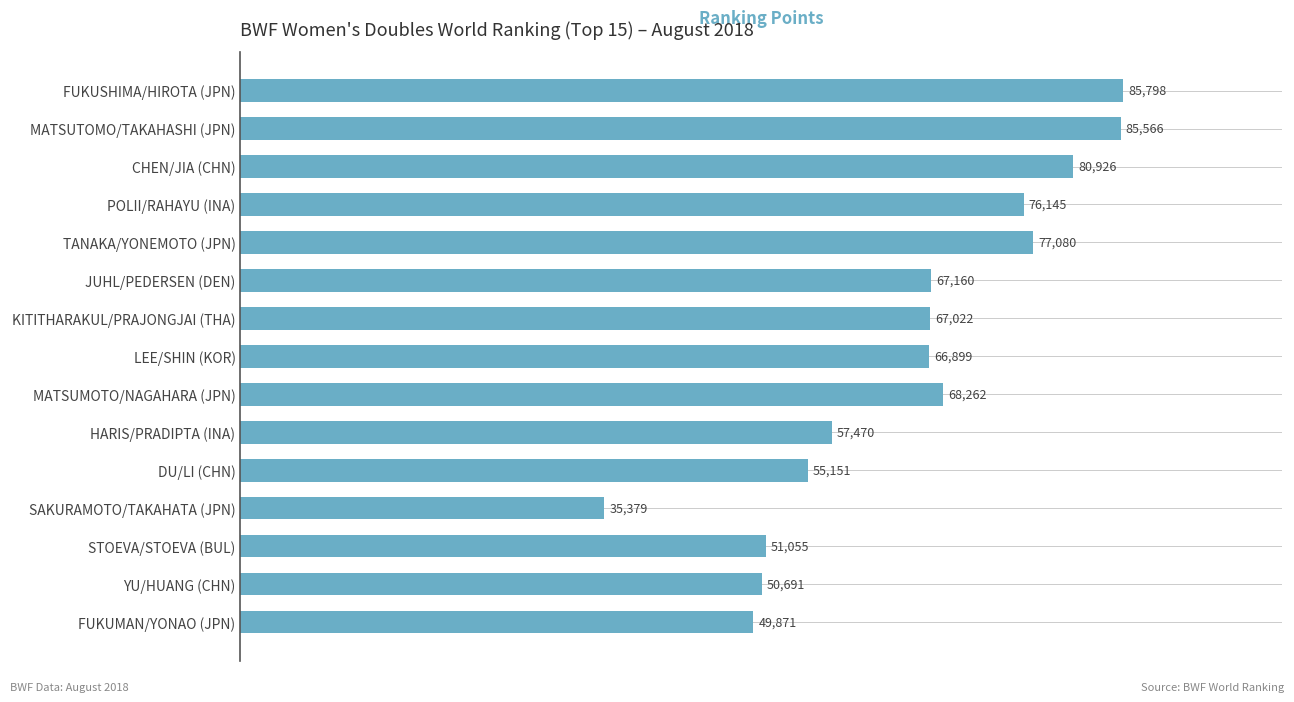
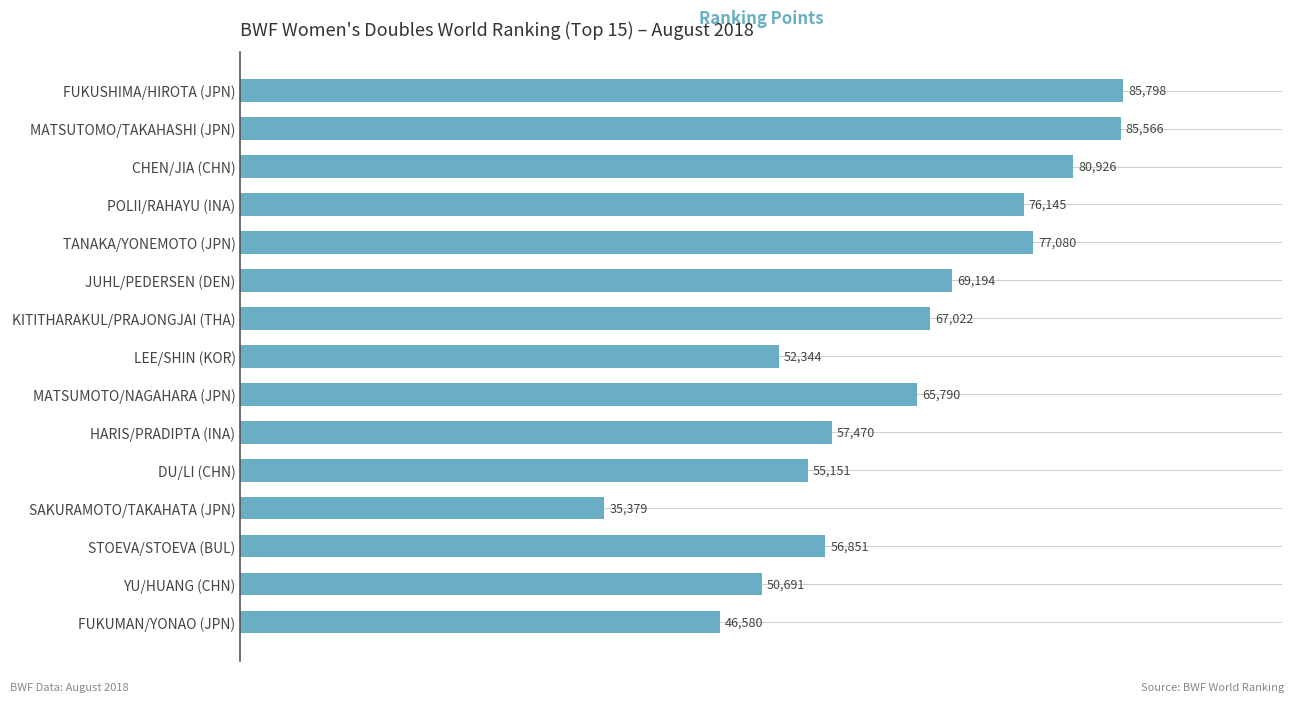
  {
    "FUKUSHIMA/HIROTA (JPN)": "85,798",
    "MATSUTOMO/TAKAHASHI (JPN)": "85,566",
    "CHEN/JIA (CHN)": "80,926",
    "POLII/RAHAYU (INA)": "76,145",
    "TANAKA/YONEMOTO (JPN)": "77,080",
-   "JUHL/PEDERSEN (DEN)": "67,160",
+   "JUHL/PEDERSEN (DEN)": "69,194",
    "KITITHARAKUL/PRAJONGJAI (THA)": "67,022",
-   "LEE/SHIN (KOR)": "66,899",
-   "MATSUMOTO/NAGAHARA (JPN)": "68,262",
+   "LEE/SHIN (KOR)": "52,344",
+   "MATSUMOTO/NAGAHARA (JPN)": "65,790",
    "HARIS/PRADIPTA (INA)": "57,470",
    "DU/LI (CHN)": "55,151",
    "SAKURAMOTO/TAKAHATA (JPN)": "35,379",
-   "STOEVA/STOEVA (BUL)": "51,055",
+   "STOEVA/STOEVA (BUL)": "56,851",
    "YU/HUANG (CHN)": "50,691",
-   "FUKUMAN/YONAO (JPN)": "49,871"
+   "FUKUMAN/YONAO (JPN)": "46,580"
  }
